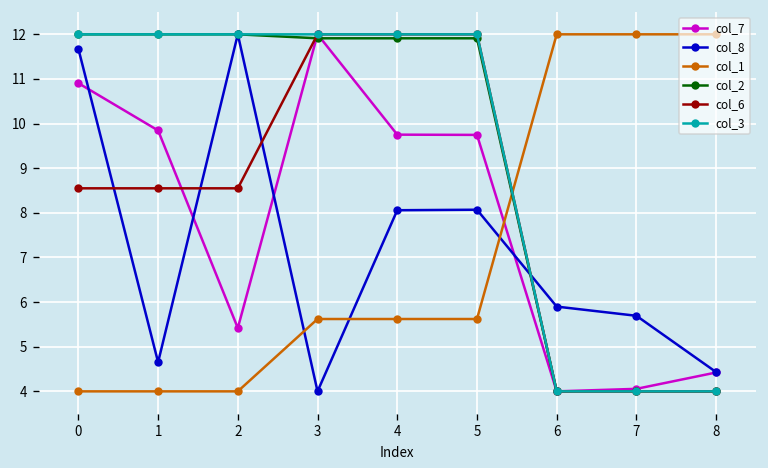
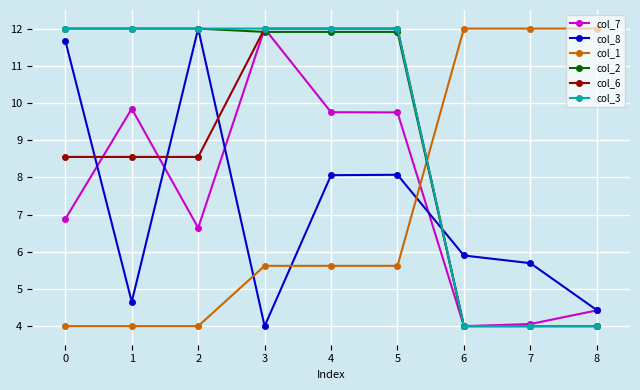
  {
    "col_7": {
-     "0": 10.9,
+     "0": 6.9,
      "1": 9.8,
-     "2": 5.4,
+     "2": 6.6,
      "4": 9.8,
      "5": 9.7
    },
    "col_8": {
      "0": 11.7,
      "1": 4.7,
      "3": 4.0,
      "4": 8.1,
      "5": 8.1,
      "6": 5.9,
      "7": 5.7
    },
    "col_1": {
      "0": 4.0,
      "1": 4.0,
      "2": 4.0,
      "3": 5.6,
      "4": 5.6,
      "5": 5.6,
      "6": 12.0,
      "7": 12.0
    },
    "col_2": {
      "3": 11.9,
      "4": 11.9,
      "5": 11.9
    },
    "col_6": {
      "0": 8.5,
      "1": 8.5,
      "2": 8.5
    }
  }
